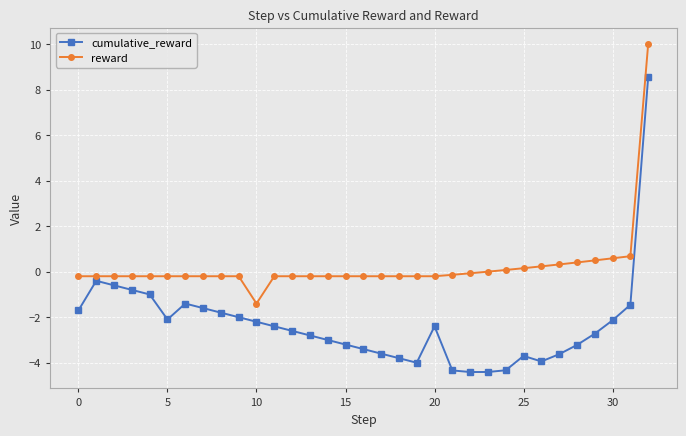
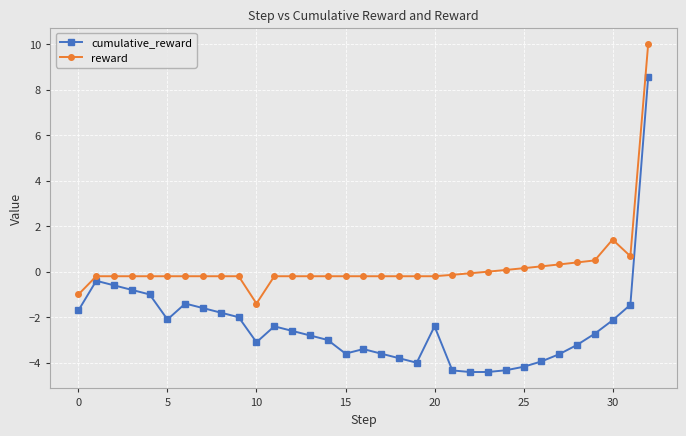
  {
    "cumulative_reward": {
      "0": -1.7,
      "5": -2.1,
-     "10": -2.2,
-     "15": -3.2,
+     "10": -3.1,
+     "15": -3.6,
      "20": -2.4,
-     "25": -3.7,
+     "25": -4.2,
      "30": -2.1
    },
    "reward": {
-     "0": -0.2,
+     "0": -1.0,
      "5": -0.2,
      "10": -1.4,
      "15": -0.2,
      "20": -0.2,
      "25": 0.2,
-     "30": 0.6
+     "30": 1.4
    }
  }
